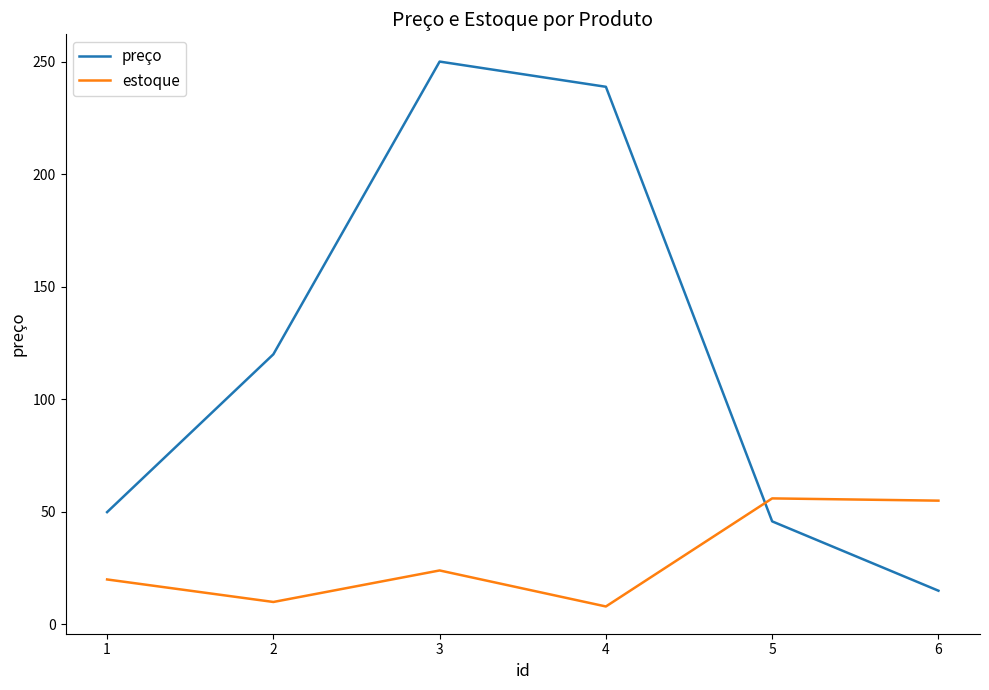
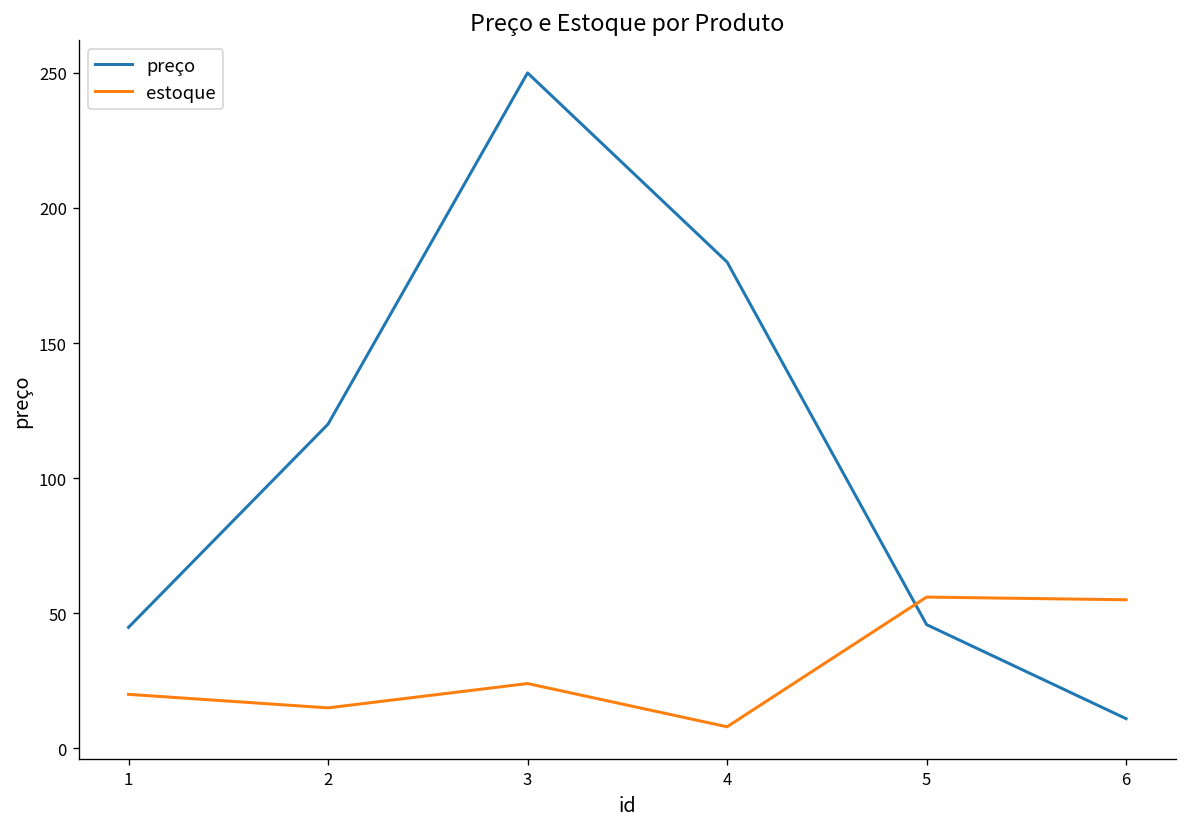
  {
    "preço": {
-     "1": 50,
+     "1": 45,
      "2": 120,
      "3": 250,
-     "4": 239,
+     "4": 180,
      "5": 46,
-     "6": 15
+     "6": 11
    },
    "estoque": {
      "1": 20,
-     "2": 10,
+     "2": 15,
      "3": 24,
      "4": 8,
      "5": 56,
      "6": 55
    }
  }
